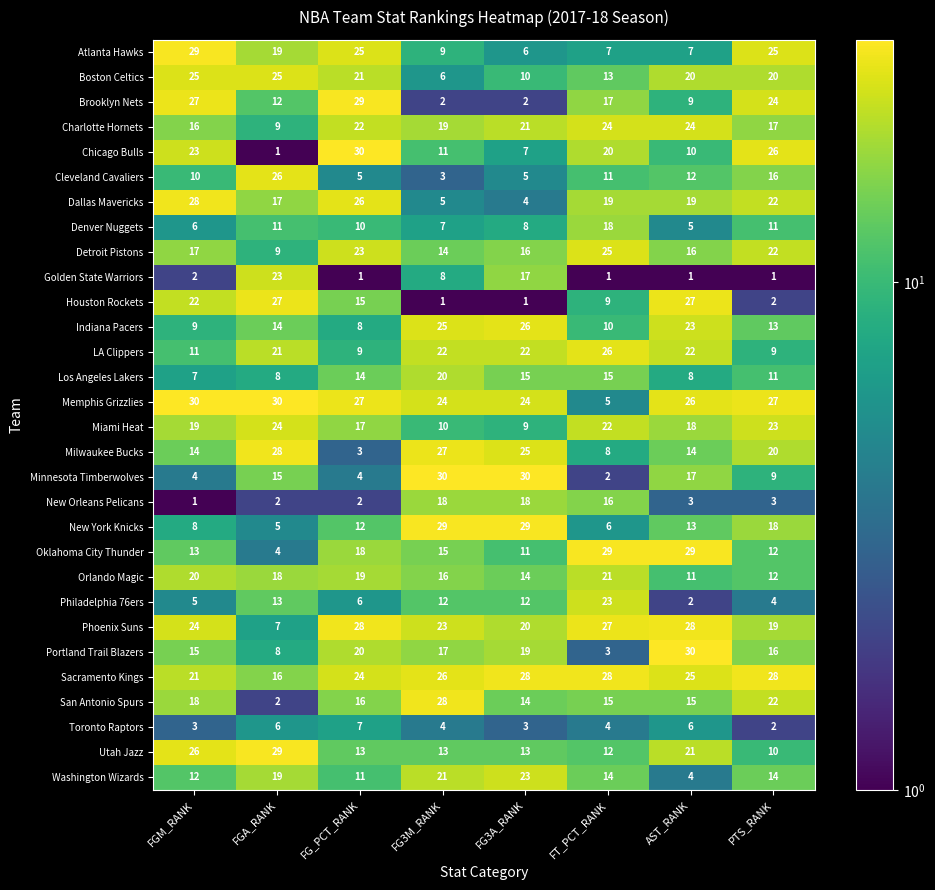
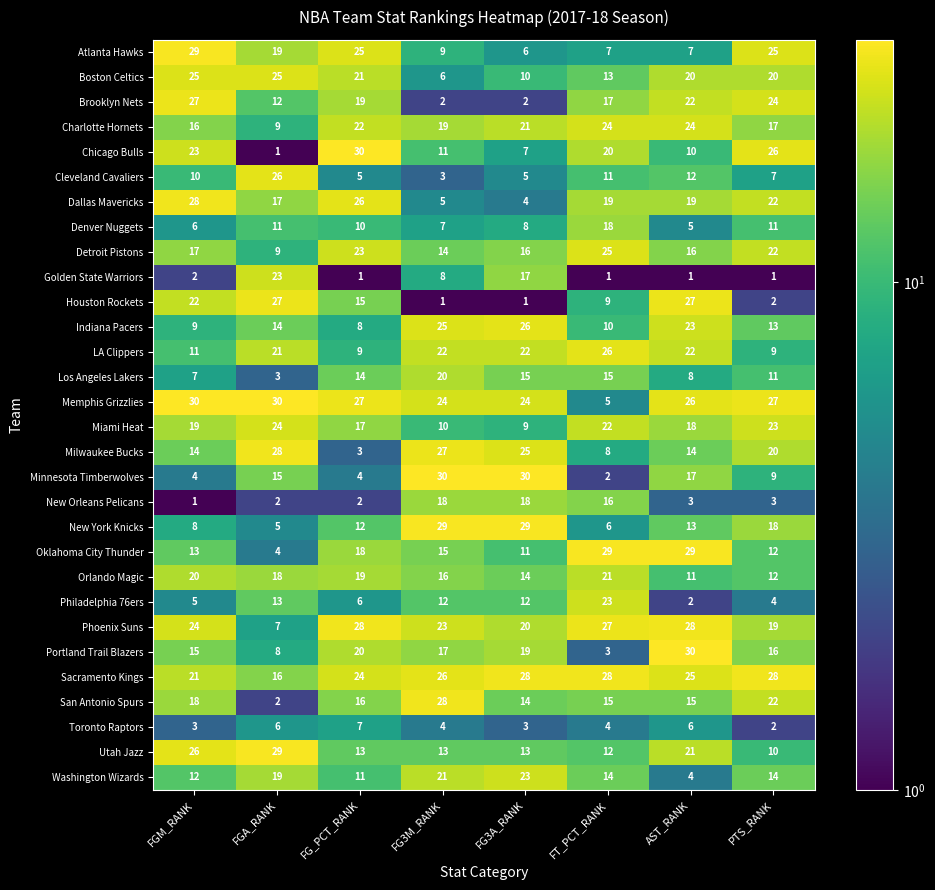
  {
    "Brooklyn Nets": {
      "FGM_RANK": 27,
      "FGA_RANK": 12,
-     "FG_PCT_RANK": 29,
+     "FG_PCT_RANK": 19,
      "FG3M_RANK": 2,
      "FG3A_RANK": 2,
      "FT_PCT_RANK": 17,
-     "AST_RANK": 9,
+     "AST_RANK": 22,
      "PTS_RANK": 24
    },
    "Cleveland Cavaliers": {
      "FGM_RANK": 10,
      "FGA_RANK": 26,
      "FG_PCT_RANK": 5,
      "FG3M_RANK": 3,
      "FG3A_RANK": 5,
      "FT_PCT_RANK": 11,
      "AST_RANK": 12,
-     "PTS_RANK": 16
+     "PTS_RANK": 7
    },
    "Los Angeles Lakers": {
      "FGM_RANK": 7,
-     "FGA_RANK": 8,
+     "FGA_RANK": 3,
      "FG_PCT_RANK": 14,
      "FG3M_RANK": 20,
      "FG3A_RANK": 15,
      "FT_PCT_RANK": 15,
      "AST_RANK": 8,
      "PTS_RANK": 11
    }
  }
